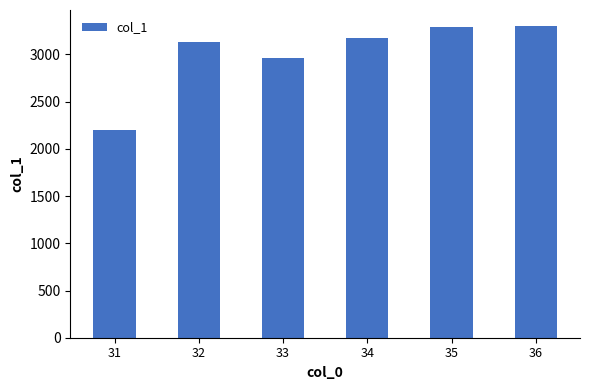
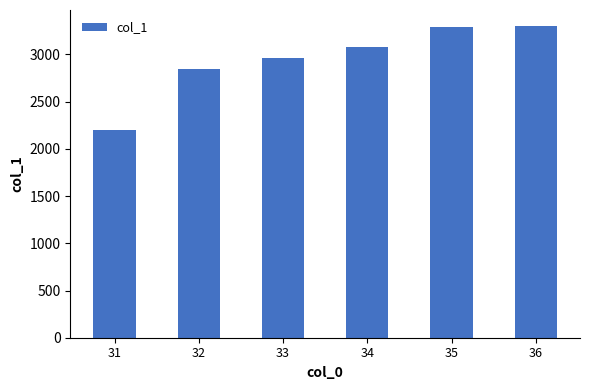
  {
    "31": 2200,
-   "32": 3100,
+   "32": 2800,
    "33": 3000,
-   "34": 3200,
+   "34": 3100,
    "35": 3300,
    "36": 3300
  }
